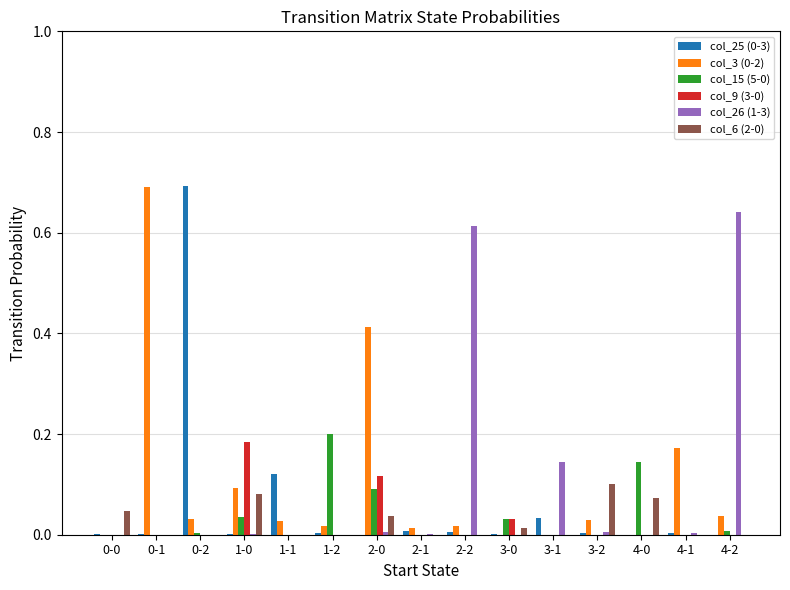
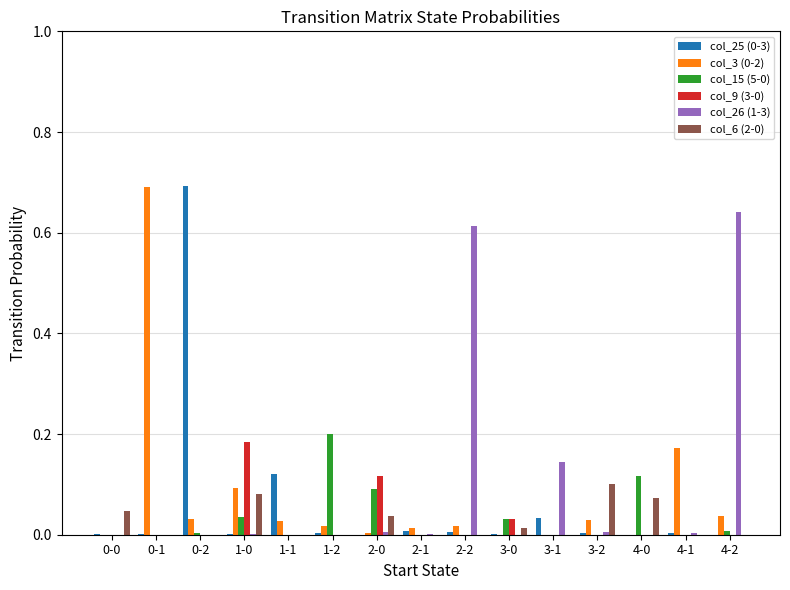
  {
    "col_25 (0-3)": {
      "0-2": 0.69,
      "1-1": 0.12,
      "2-0": 0.00,
      "2-1": 0.01,
      "2-2": 0.01,
      "3-1": 0.03,
      "4-0": 0.00,
      "4-2": 0.00
    },
    "col_3 (0-2)": {
      "0-0": 0.00,
      "0-1": 0.69,
      "0-2": 0.03,
      "1-0": 0.09,
      "1-1": 0.03,
      "1-2": 0.02,
-     "2-0": 0.41,
+     "2-0": 0.00,
      "2-1": 0.01,
      "2-2": 0.02,
      "3-0": 0.00,
      "3-1": 0.00,
      "3-2": 0.03,
      "4-0": 0.00,
      "4-1": 0.17,
      "4-2": 0.04
    },
    "col_15 (5-0)": {
      "0-0": 0.00,
      "0-1": 0.00,
      "1-0": 0.03,
      "1-1": 0.00,
      "1-2": 0.20,
      "2-0": 0.09,
      "2-1": 0.00,
      "2-2": 0.00,
      "3-0": 0.03,
      "3-1": 0.00,
      "3-2": 0.00,
-     "4-0": 0.14,
+     "4-0": 0.12,
      "4-1": 0.00,
      "4-2": 0.01
    },
    "col_9 (3-0)": {
      "0-0": 0.00,
      "0-1": 0.00,
      "0-2": 0.00,
      "1-0": 0.18,
      "1-1": 0.00,
      "1-2": 0.00,
      "2-0": 0.12,
      "2-1": 0.00,
      "2-2": 0.00,
      "3-0": 0.03,
      "3-1": 0.00,
      "3-2": 0.00,
      "4-0": 0.00,
      "4-1": 0.00,
      "4-2": 0.00
    },
    "col_26 (1-3)": {
      "0-0": 0.00,
      "0-1": 0.00,
      "0-2": 0.00,
      "1-1": 0.00,
      "1-2": 0.00,
      "2-0": 0.01,
      "2-2": 0.61,
      "3-0": 0.00,
      "3-1": 0.14,
      "3-2": 0.01,
      "4-0": 0.00,
      "4-2": 0.64
    },
    "col_6 (2-0)": {
      "0-0": 0.05,
      "0-1": 0.00,
      "0-2": 0.00,
      "1-0": 0.08,
      "1-1": 0.00,
      "1-2": 0.00,
      "2-0": 0.04,
      "2-1": 0.00,
      "2-2": 0.00,
      "3-0": 0.01,
      "3-1": 0.00,
      "3-2": 0.10,
      "4-0": 0.07,
      "4-1": 0.00,
      "4-2": 0.00
    }
  }
